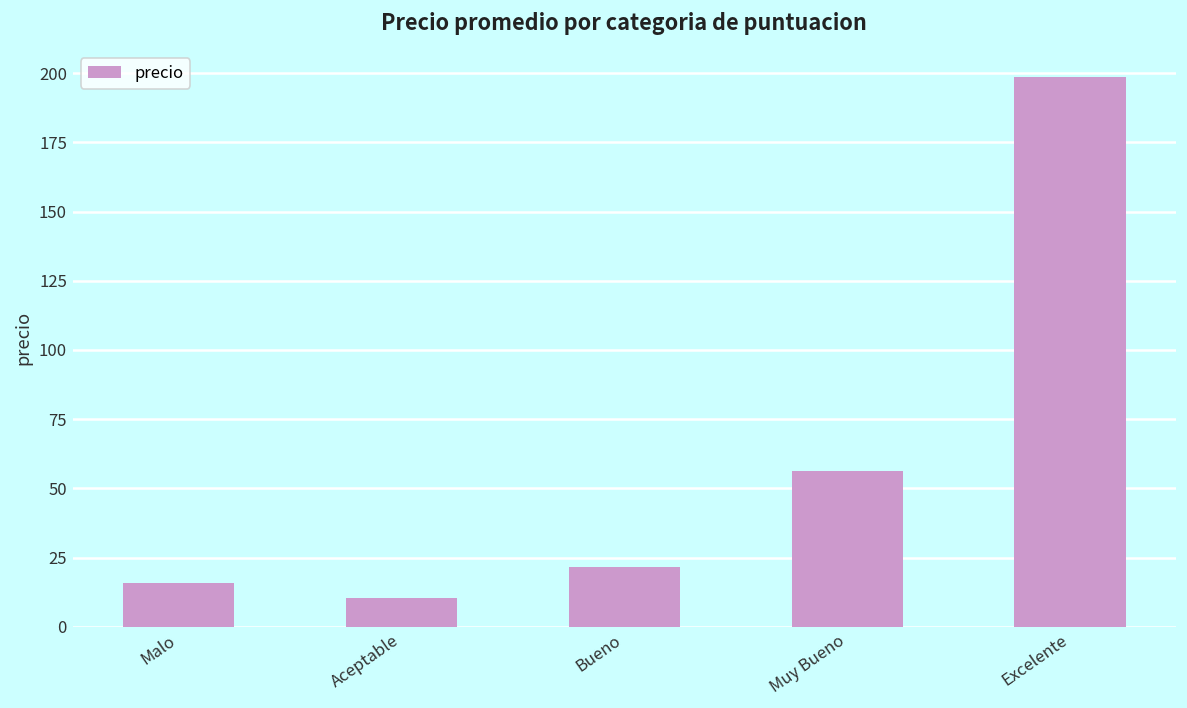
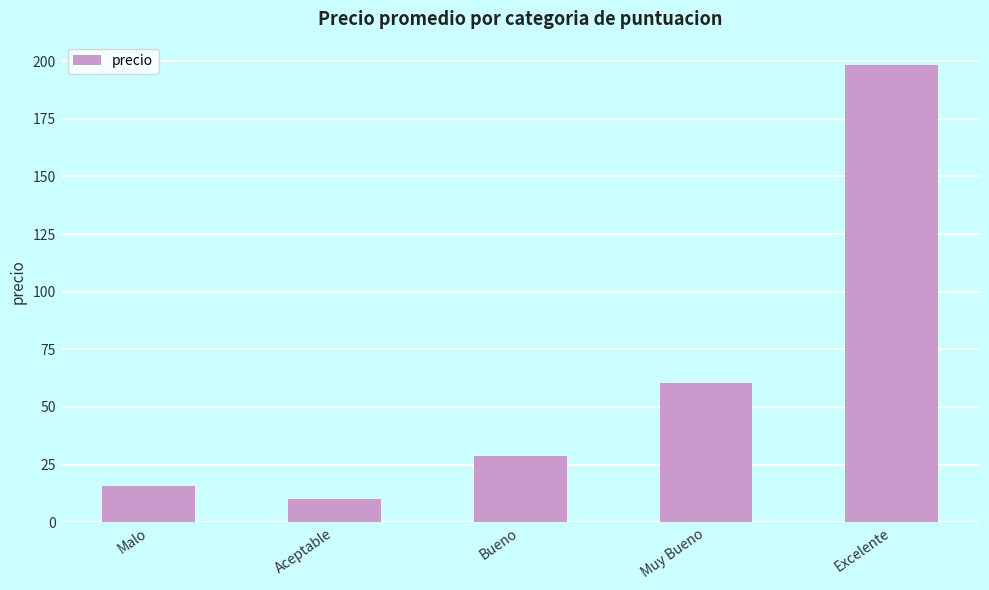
  {
    "Malo": 16,
    "Aceptable": 10,
-   "Bueno": 21,
-   "Muy Bueno": 56,
+   "Bueno": 29,
+   "Muy Bueno": 60,
    "Excelente": 198
  }
